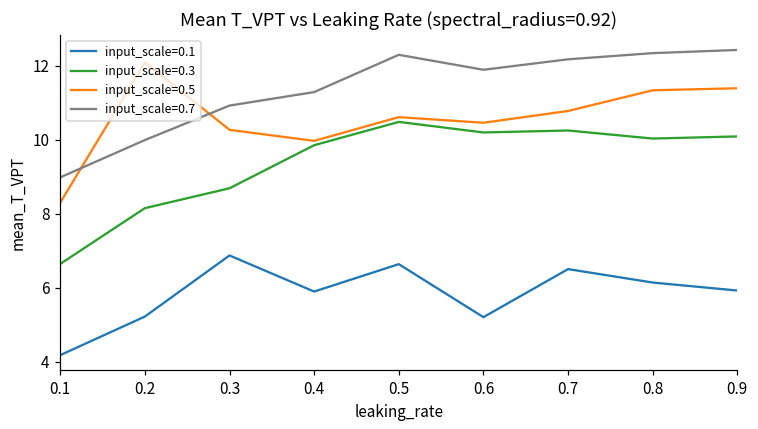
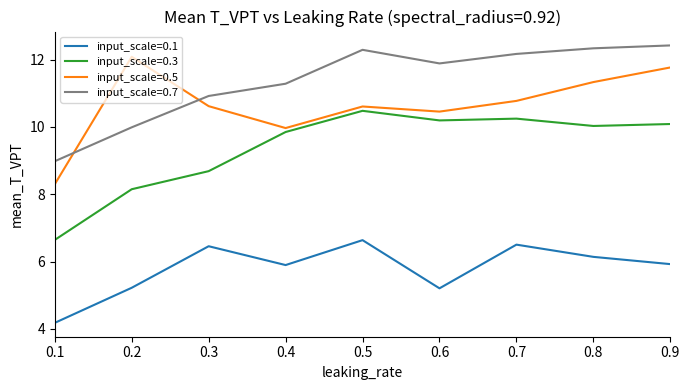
  {
    "input_scale=0.1": {
      "0.1": 4.2,
      "0.2": 5.2,
-     "0.3": 6.9,
+     "0.3": 6.5,
      "0.4": 5.9,
      "0.5": 6.6,
      "0.6": 5.2,
      "0.7": 6.5,
      "0.8": 6.1,
      "0.9": 5.9
    },
    "input_scale=0.3": {
      "0.1": 6.6,
      "0.2": 8.2,
      "0.3": 8.7,
      "0.4": 9.9,
      "0.5": 10.5,
      "0.6": 10.2,
      "0.7": 10.2,
      "0.8": 10.0,
      "0.9": 10.1
    },
    "input_scale=0.5": {
      "0.1": 8.3,
-     "0.3": 10.3,
+     "0.3": 10.6,
      "0.4": 10.0,
      "0.5": 10.6,
      "0.6": 10.5,
      "0.7": 10.8,
      "0.8": 11.3,
-     "0.9": 11.4
+     "0.9": 11.8
    },
    "input_scale=0.7": {
      "0.1": 9.0,
      "0.2": 10.0,
      "0.3": 10.9,
      "0.4": 11.3,
      "0.5": 12.3,
      "0.6": 11.9,
      "0.7": 12.2,
      "0.8": 12.3,
      "0.9": 12.4
    }
  }
